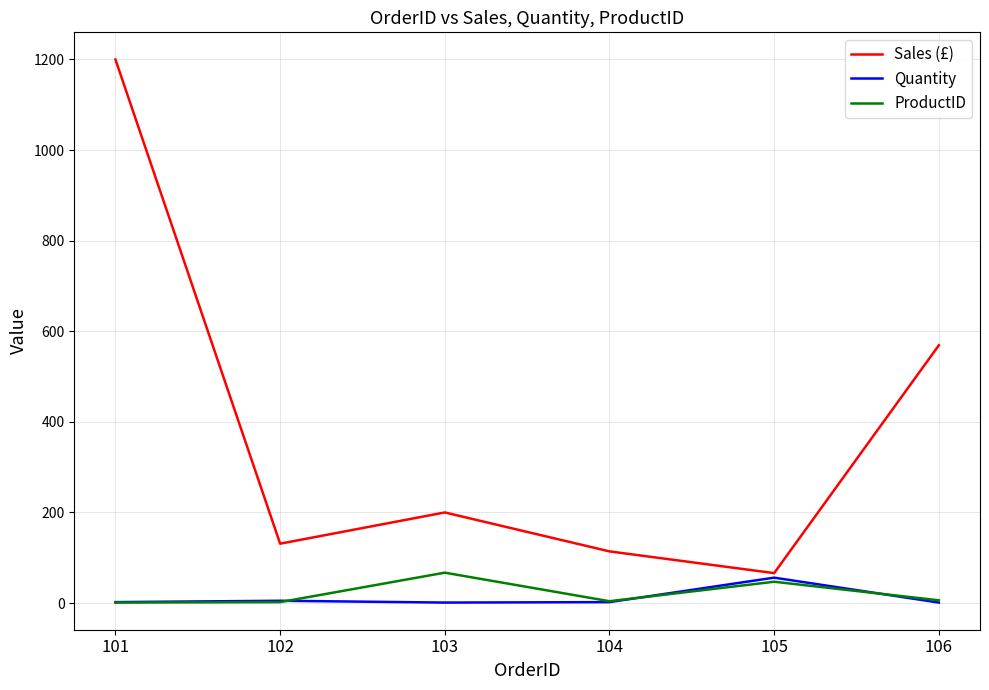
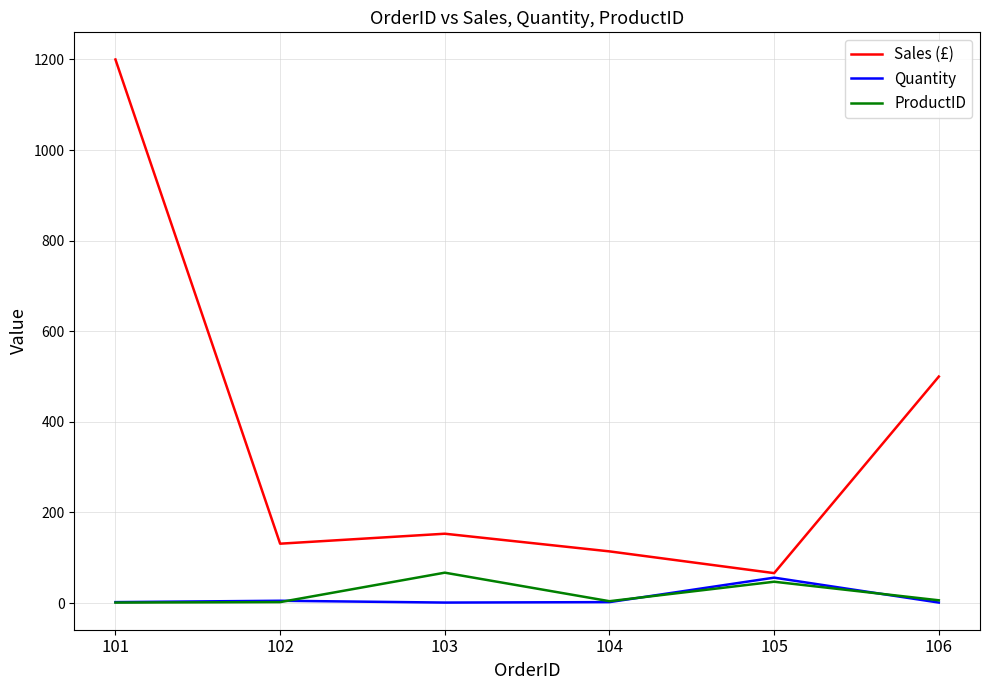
  {
    "Sales (£)": {
      "101": 1200,
      "102": 130,
-     "103": 200,
+     "103": 150,
      "104": 110,
      "105": 70,
-     "106": 570
+     "106": 500
    },
    "Quantity": {
      "103": 0,
      "105": 60
    },
    "ProductID": {
      "103": 70,
      "105": 50
    }
  }
